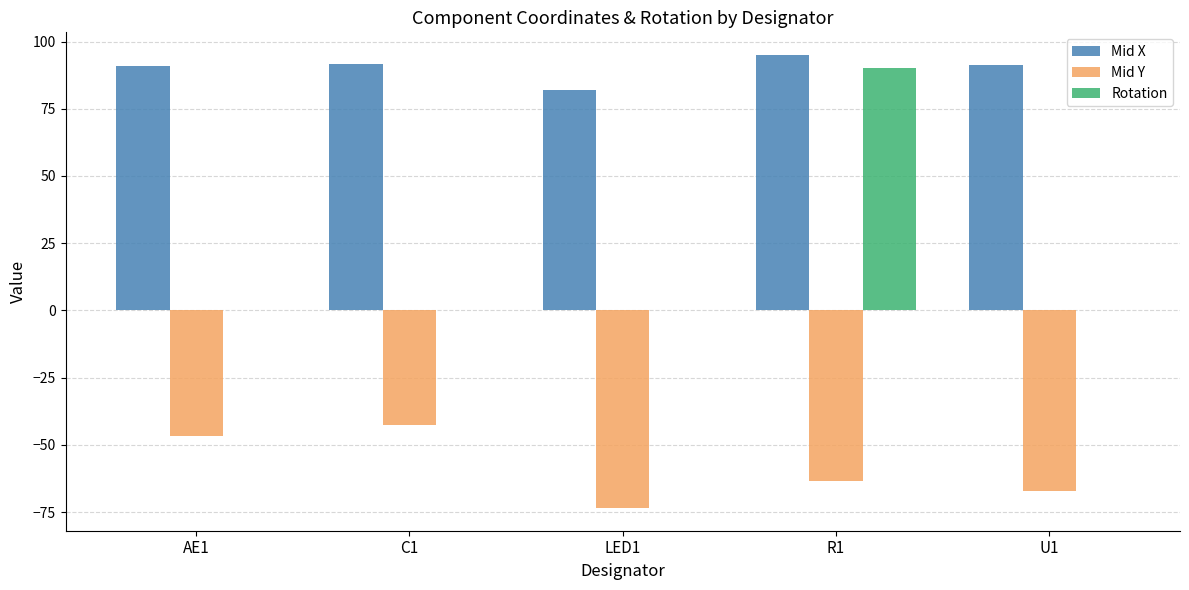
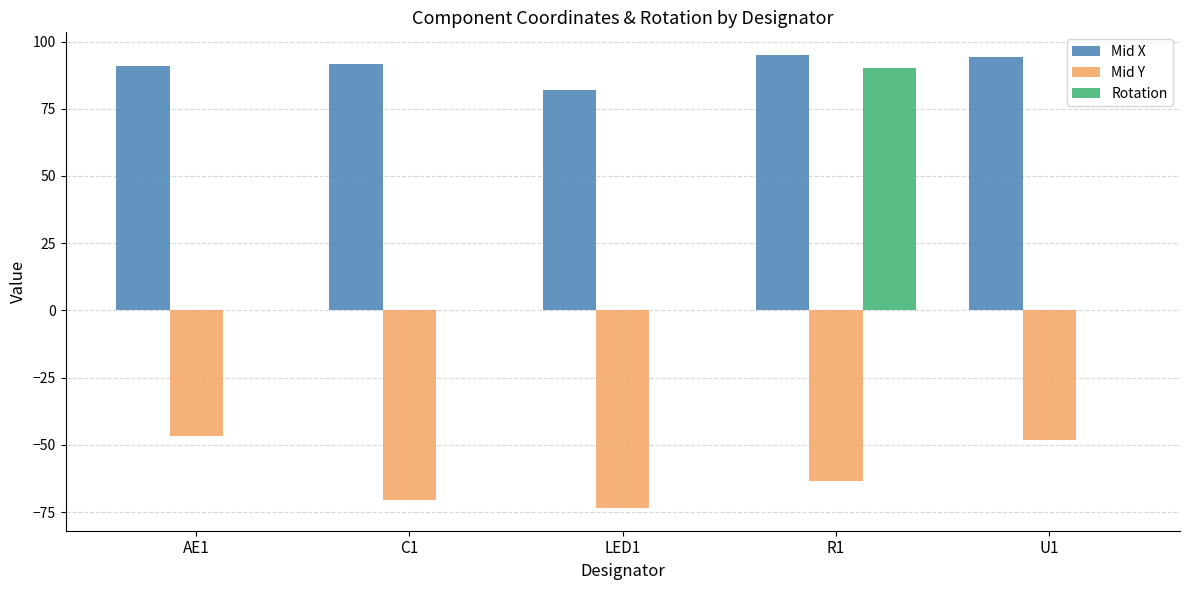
  {
    "Mid X": {
      "AE1": 91,
      "C1": 92,
      "LED1": 82,
      "R1": 95,
-     "U1": 91
+     "U1": 94
    },
    "Mid Y": {
      "AE1": -47,
-     "C1": -43,
+     "C1": -71,
      "LED1": -74,
      "R1": -63,
-     "U1": -67
+     "U1": -48
    },
    "Rotation": {
      "AE1": 0,
      "C1": 0,
      "LED1": 0,
      "R1": 90,
      "U1": 0
    }
  }
